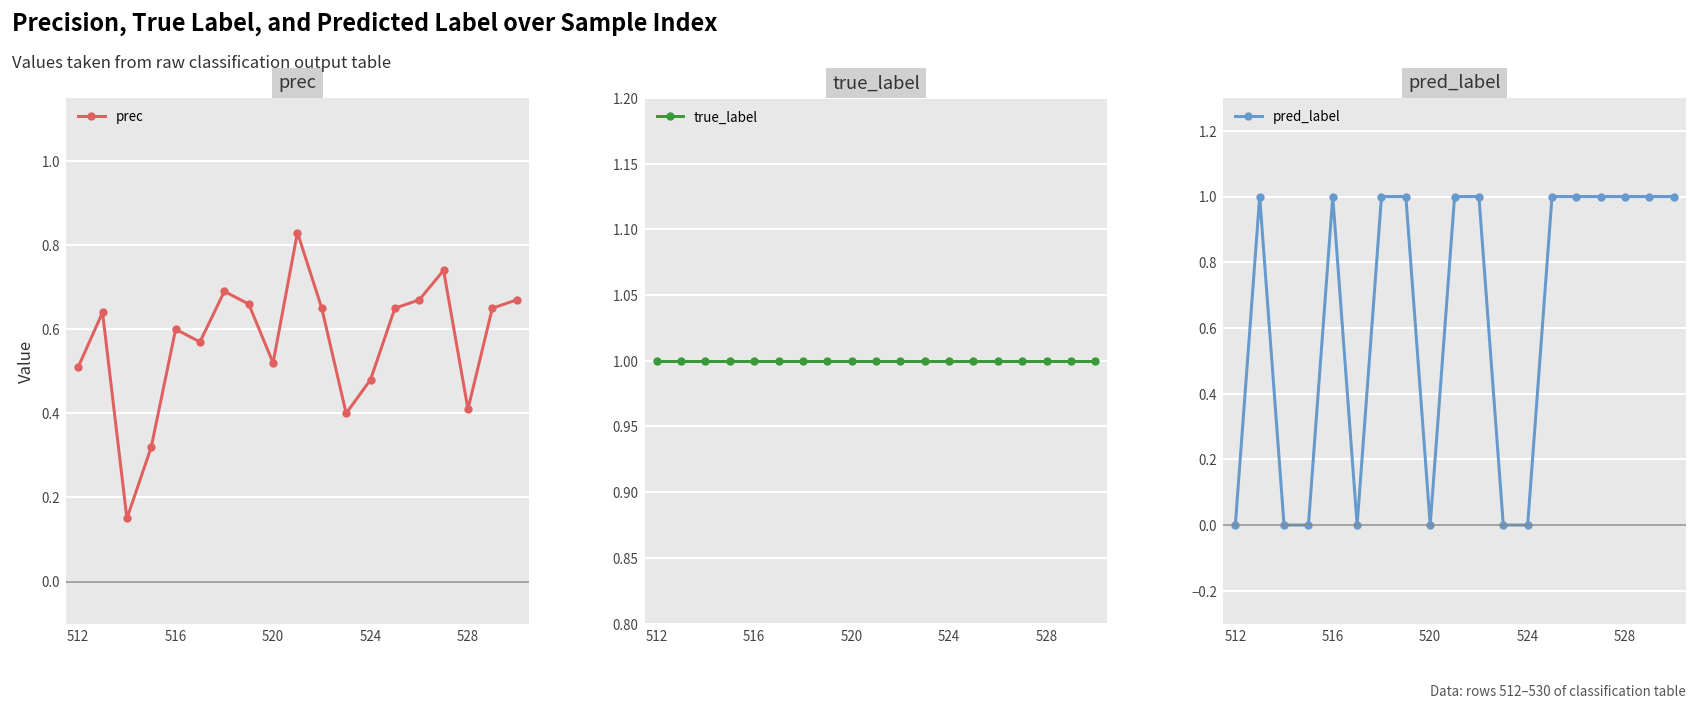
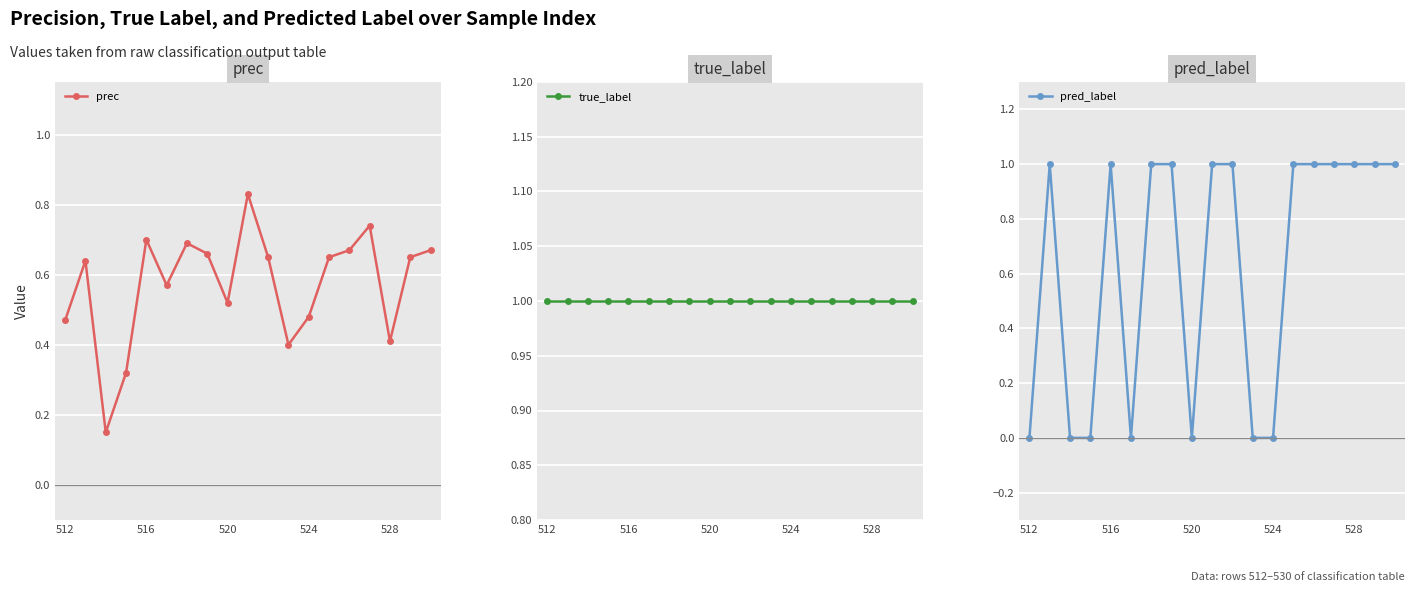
  {
    "prec": {
-     "512": 0.51,
-     "516": 0.6,
+     "512": 0.47,
+     "516": 0.7,
      "520": 0.52,
      "524": 0.48,
      "528": 0.41
    },
    "true_label": {
      "512": 1.000,
      "516": 1.000,
      "520": 1.000,
      "524": 1.000,
      "528": 1.000
    },
    "pred_label": {
      "512": 0.00,
      "516": 1.00,
      "520": 0.00,
      "524": 0.00,
      "528": 1.00
    }
  }
